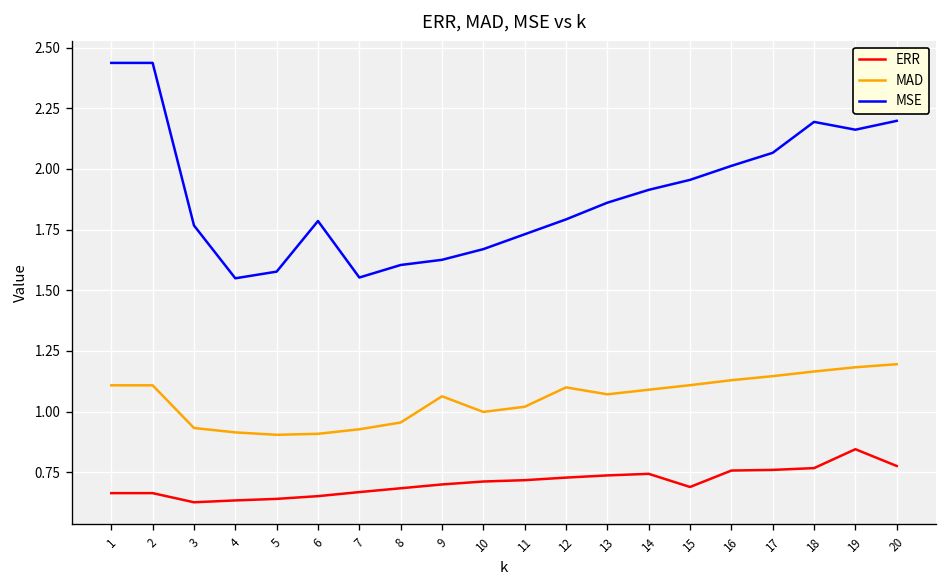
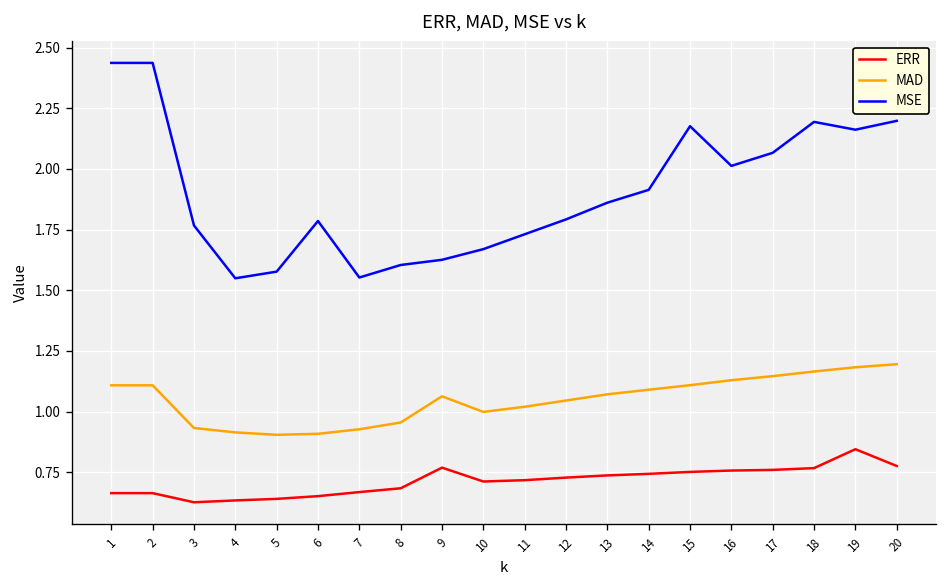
  {
    "ERR": {
      "1": 0.66,
      "2": 0.66,
      "3": 0.63,
      "4": 0.63,
      "5": 0.64,
      "6": 0.65,
      "7": 0.67,
      "8": 0.68,
-     "9": 0.70,
+     "9": 0.77,
      "10": 0.71,
      "11": 0.72,
      "12": 0.73,
      "13": 0.74,
      "14": 0.74,
-     "15": 0.69,
+     "15": 0.75,
      "16": 0.76,
      "17": 0.76,
      "18": 0.77,
      "19": 0.85,
      "20": 0.78
    },
    "MAD": {
      "1": 1.11,
      "2": 1.11,
      "3": 0.93,
      "4": 0.91,
      "5": 0.90,
      "6": 0.91,
      "7": 0.93,
      "8": 0.96,
      "9": 1.06,
      "10": 1.00,
      "11": 1.02,
-     "12": 1.10,
+     "12": 1.05,
      "13": 1.07,
      "14": 1.09,
      "15": 1.11,
      "16": 1.13,
      "17": 1.15,
      "18": 1.17,
      "19": 1.18,
      "20": 1.20
    },
    "MSE": {
      "1": 2.44,
      "2": 2.44,
      "3": 1.77,
      "4": 1.55,
      "5": 1.58,
      "6": 1.79,
      "7": 1.55,
      "8": 1.60,
      "9": 1.63,
      "10": 1.67,
      "11": 1.73,
      "12": 1.79,
      "13": 1.86,
      "14": 1.91,
-     "15": 1.95,
+     "15": 2.18,
      "16": 2.01,
      "17": 2.07,
      "18": 2.19,
      "19": 2.16,
      "20": 2.20
    }
  }
